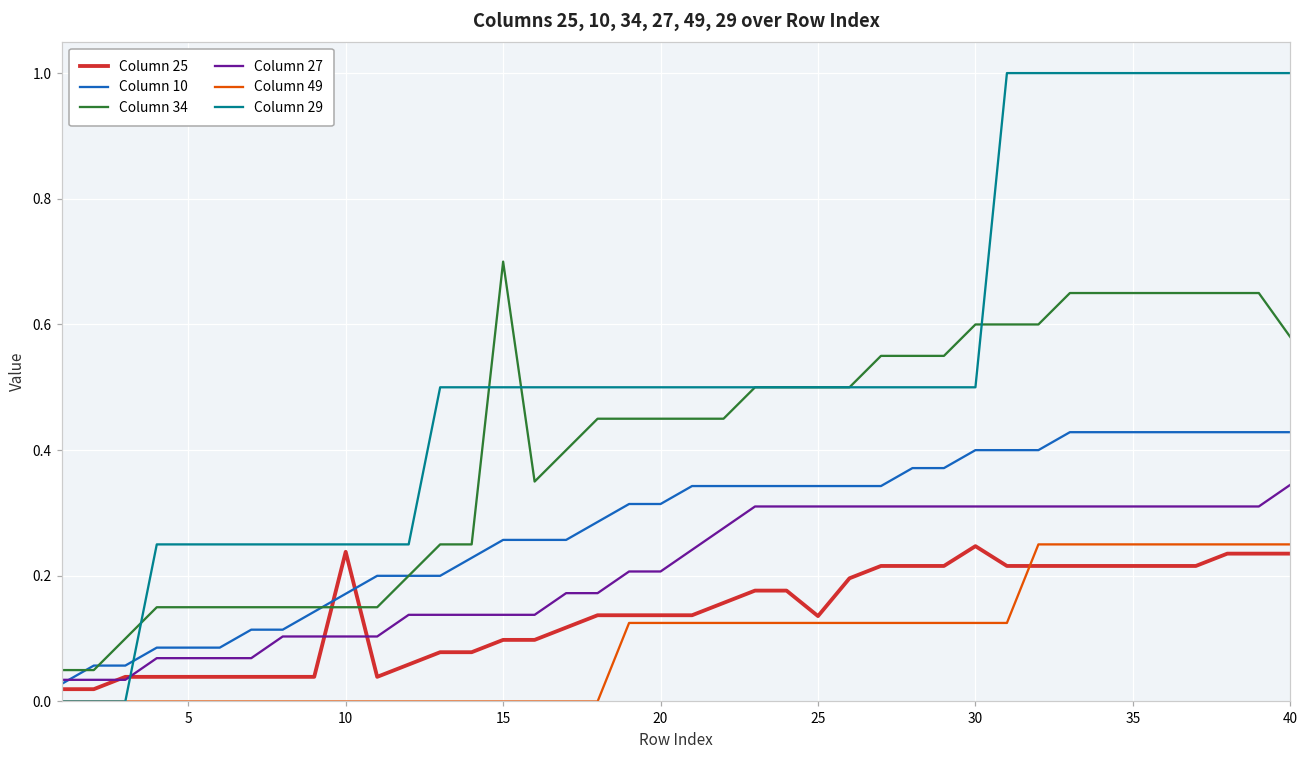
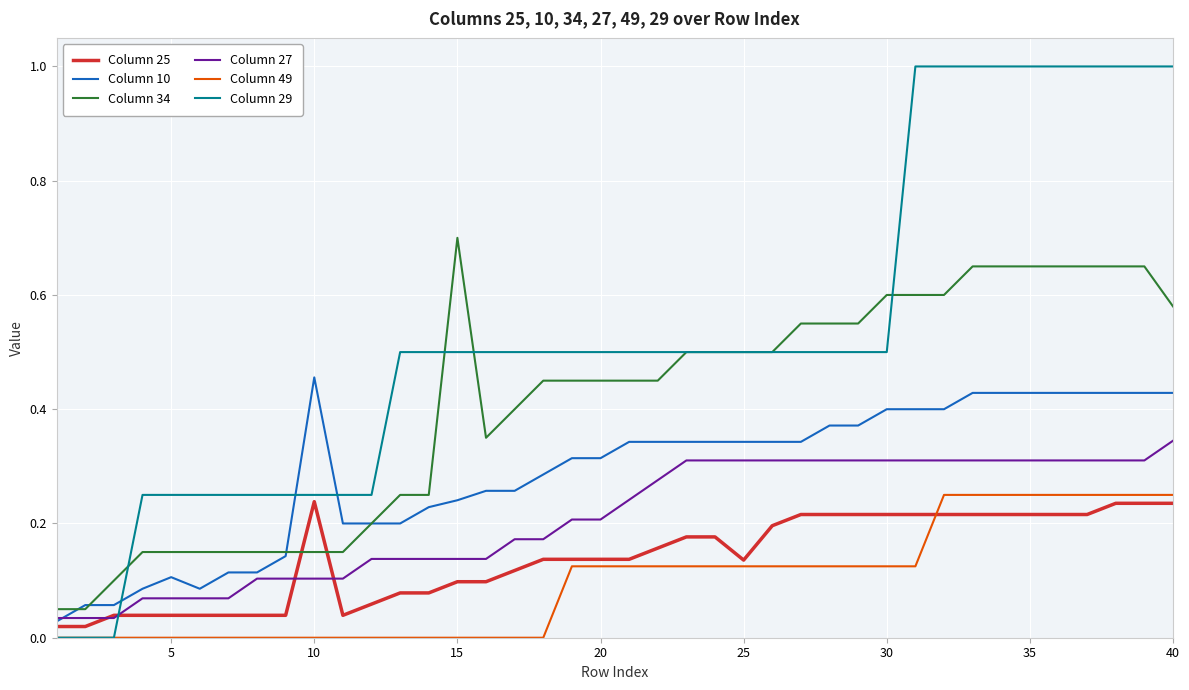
  {
    "Column 25": {
      "5": 0.04,
      "10": 0.24,
      "15": 0.10,
      "20": 0.14,
      "25": 0.14,
-     "30": 0.25,
+     "30": 0.22,
      "35": 0.22,
      "40": 0.24
    },
    "Column 10": {
-     "5": 0.09,
-     "10": 0.17,
-     "15": 0.26,
+     "5": 0.11,
+     "10": 0.46,
+     "15": 0.24,
      "20": 0.31,
      "25": 0.34,
      "30": 0.40,
      "35": 0.43,
      "40": 0.43
    },
    "Column 34": {
      "5": 0.15,
      "10": 0.15,
      "15": 0.70,
      "20": 0.45,
      "30": 0.60,
      "35": 0.65,
      "40": 0.58
    },
    "Column 27": {
      "5": 0.07,
      "10": 0.10,
      "15": 0.14,
      "20": 0.21,
      "25": 0.31,
      "30": 0.31,
      "35": 0.31,
      "40": 0.34
    },
    "Column 49": {
      "5": 0.00,
      "10": 0.00,
      "15": 0.00,
      "20": 0.13,
      "25": 0.13,
      "30": 0.13,
      "35": 0.25,
      "40": 0.25
    },
    "Column 29": {
      "5": 0.25,
      "10": 0.25,
      "15": 0.50,
      "20": 0.50,
      "30": 0.50,
      "35": 1.00,
      "40": 1.00
    }
  }
